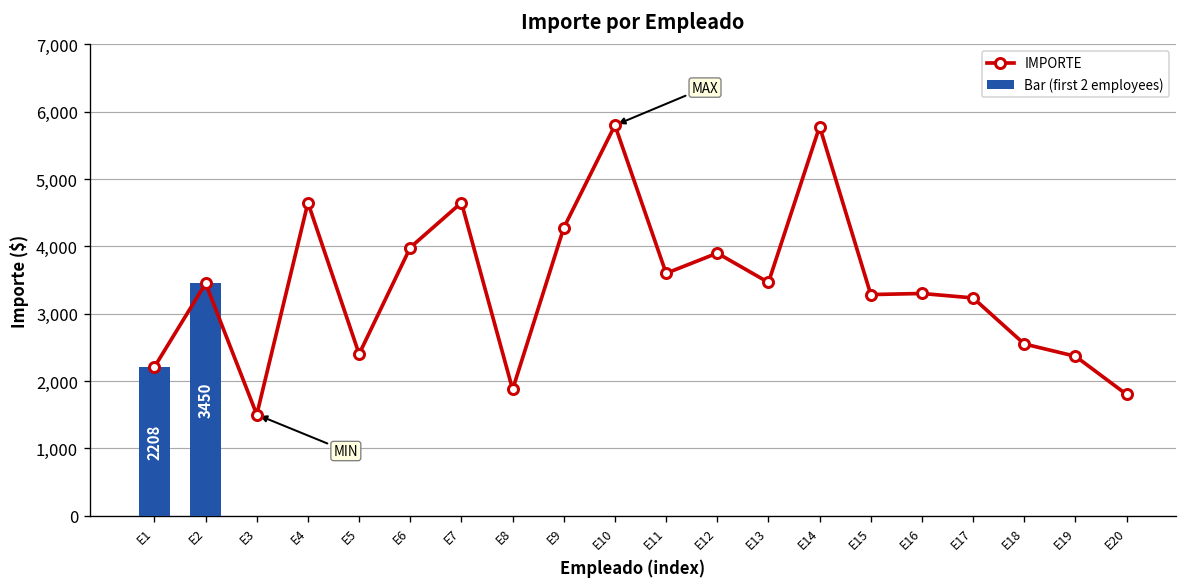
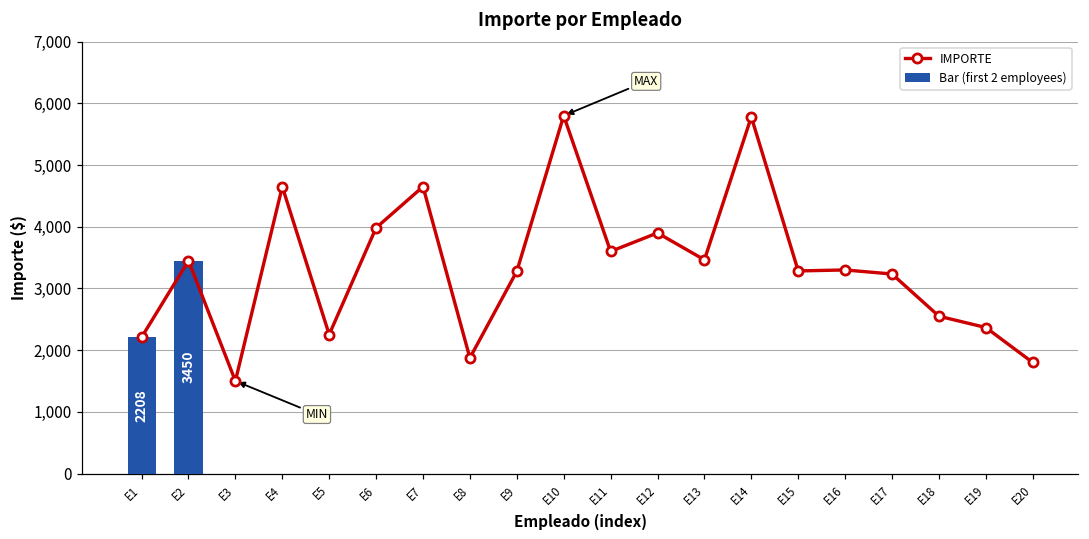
  {
    "IMPORTE": {
      "E1": "2,200",
      "E2": "3,500",
      "E3": "1,500",
      "E4": "4,700",
-     "E5": "2,400",
+     "E5": "2,300",
      "E6": "4,000",
      "E7": "4,700",
      "E8": "1,900",
-     "E9": "4,300",
+     "E9": "3,300",
      "E10": "5,800",
      "E11": "3,600",
      "E12": "3,900",
      "E13": "3,500",
      "E14": "5,800",
      "E15": "3,300",
      "E16": "3,300",
      "E17": "3,200",
      "E18": "2,600",
      "E19": "2,400",
      "E20": "1,800"
    },
    "Bar (first 2 employees)": {
      "E1": "2208",
      "E2": "3450"
    }
  }
